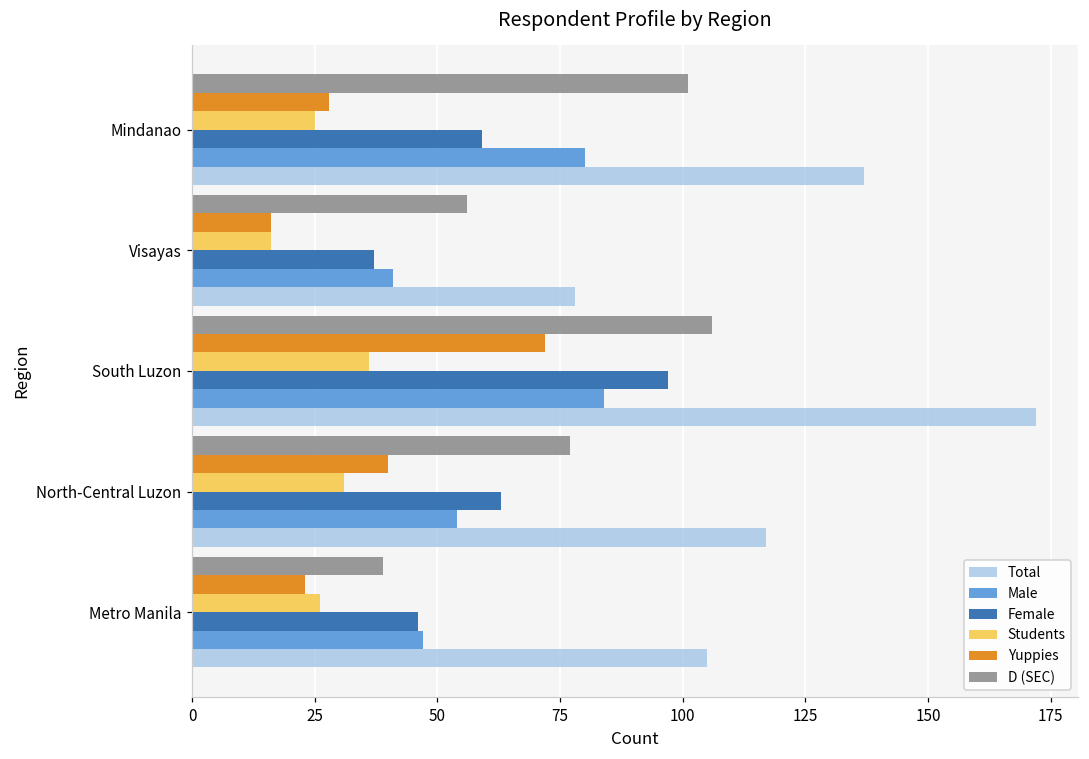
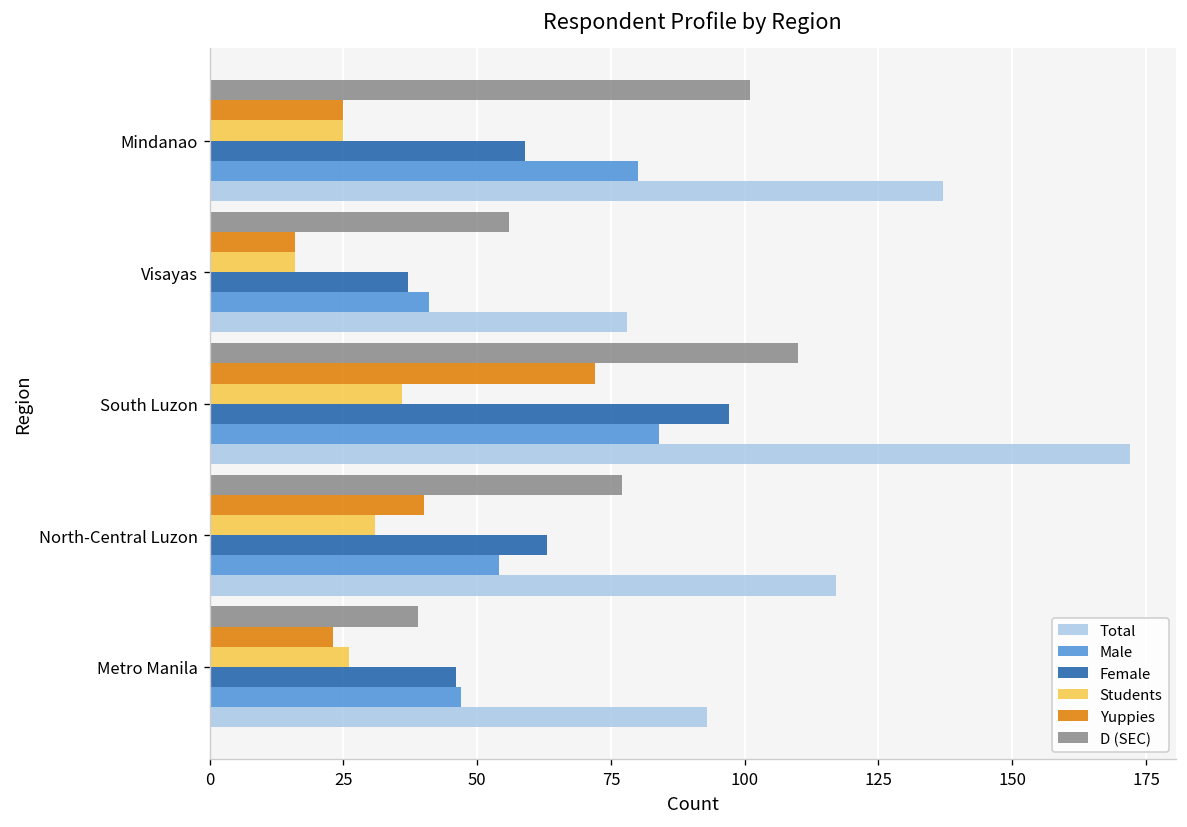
  {
    "Total": {
      "Mindanao": 137,
      "Visayas": 78,
      "South Luzon": 172,
      "North-Central Luzon": 117,
-     "Metro Manila": 105
+     "Metro Manila": 93
    },
    "Male": {
      "Mindanao": 80,
      "Visayas": 41,
      "South Luzon": 84,
      "North-Central Luzon": 54,
      "Metro Manila": 47
    },
    "Female": {
      "Mindanao": 59,
      "Visayas": 37,
      "South Luzon": 97,
      "North-Central Luzon": 63,
      "Metro Manila": 46
    },
    "Students": {
      "Mindanao": 25,
      "Visayas": 16,
      "South Luzon": 36,
      "North-Central Luzon": 31,
      "Metro Manila": 26
    },
    "Yuppies": {
-     "Mindanao": 28,
+     "Mindanao": 25,
      "Visayas": 16,
      "South Luzon": 72,
      "North-Central Luzon": 40,
      "Metro Manila": 23
    },
    "D (SEC)": {
      "Mindanao": 101,
      "Visayas": 56,
-     "South Luzon": 106,
+     "South Luzon": 110,
      "North-Central Luzon": 77,
      "Metro Manila": 39
    }
  }
